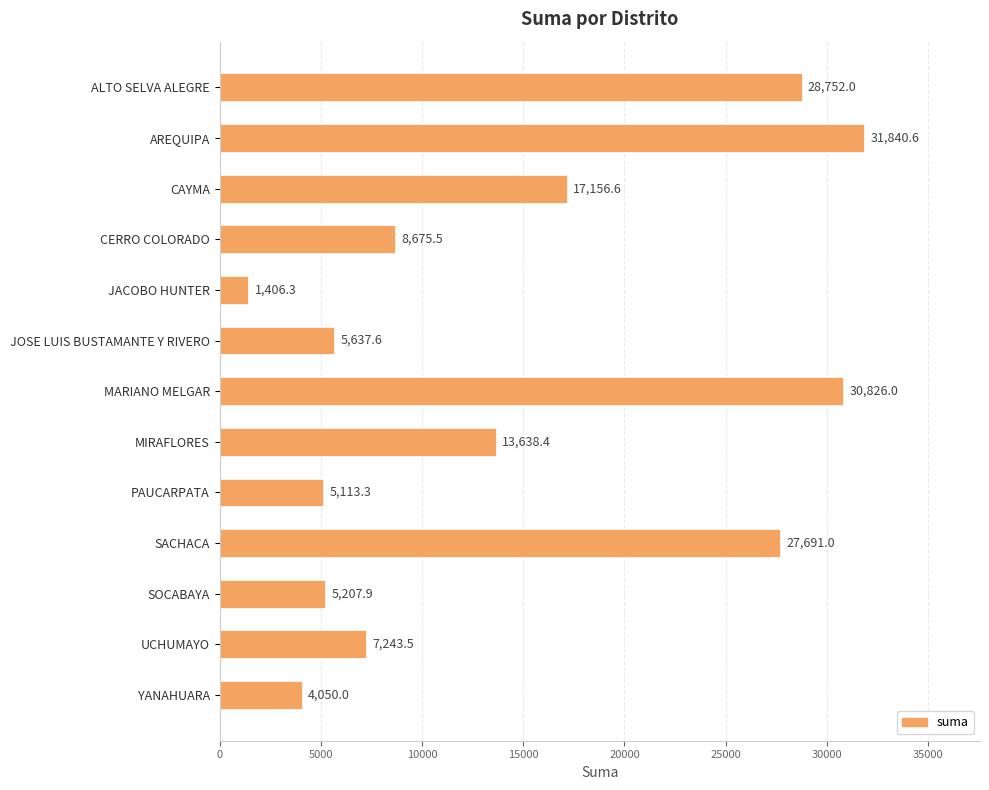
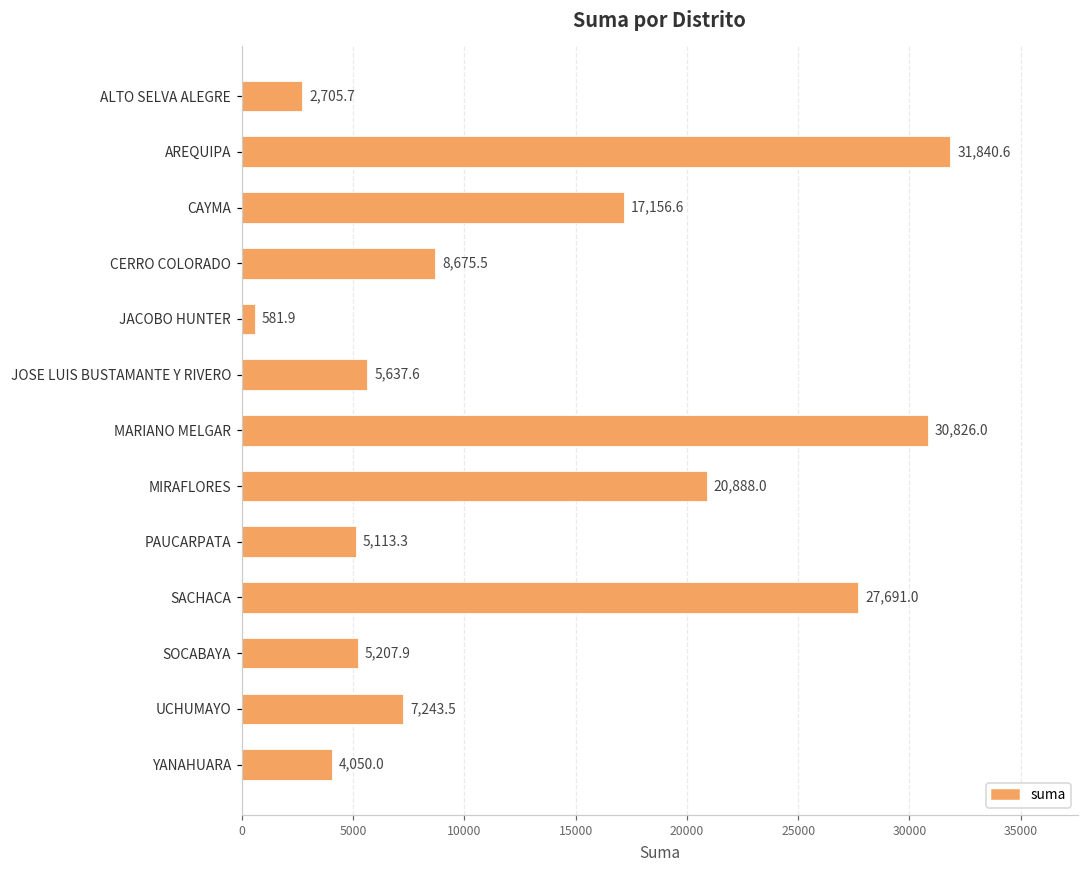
  {
-   "ALTO SELVA ALEGRE": "28,752.0",
+   "ALTO SELVA ALEGRE": "2,705.7",
    "AREQUIPA": "31,840.6",
    "CAYMA": "17,156.6",
    "CERRO COLORADO": "8,675.5",
-   "JACOBO HUNTER": "1,406.3",
+   "JACOBO HUNTER": "581.9",
    "JOSE LUIS BUSTAMANTE Y RIVERO": "5,637.6",
    "MARIANO MELGAR": "30,826.0",
-   "MIRAFLORES": "13,638.4",
+   "MIRAFLORES": "20,888.0",
    "PAUCARPATA": "5,113.3",
    "SACHACA": "27,691.0",
    "SOCABAYA": "5,207.9",
    "UCHUMAYO": "7,243.5",
    "YANAHUARA": "4,050.0"
  }
